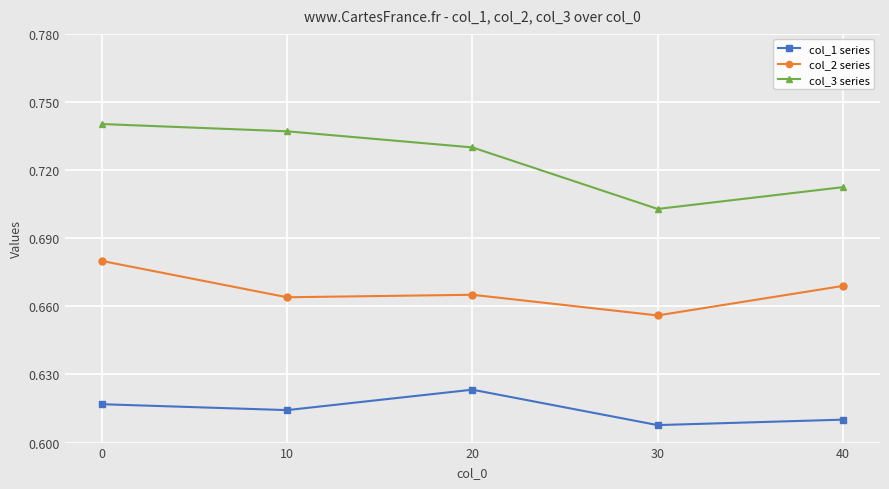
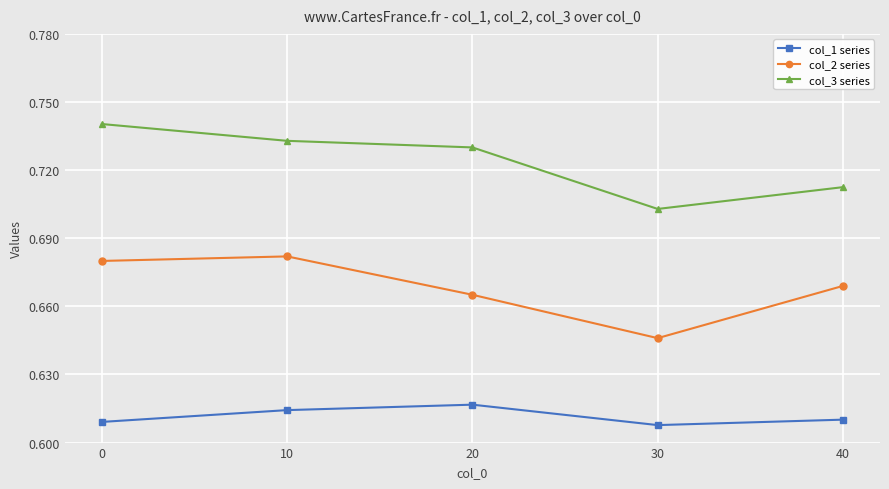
  {
    "col_1 series": {
-     "0": 0.617,
+     "0": 0.609,
      "10": 0.614,
-     "20": 0.623,
+     "20": 0.617,
      "30": 0.608,
      "40": 0.610
    },
    "col_2 series": {
      "0": 0.680,
-     "10": 0.664,
+     "10": 0.682,
      "20": 0.665,
-     "30": 0.656,
+     "30": 0.646,
      "40": 0.669
    },
    "col_3 series": {
      "0": 0.740,
-     "10": 0.737,
+     "10": 0.733,
      "20": 0.730,
      "30": 0.703,
      "40": 0.713
    }
  }
